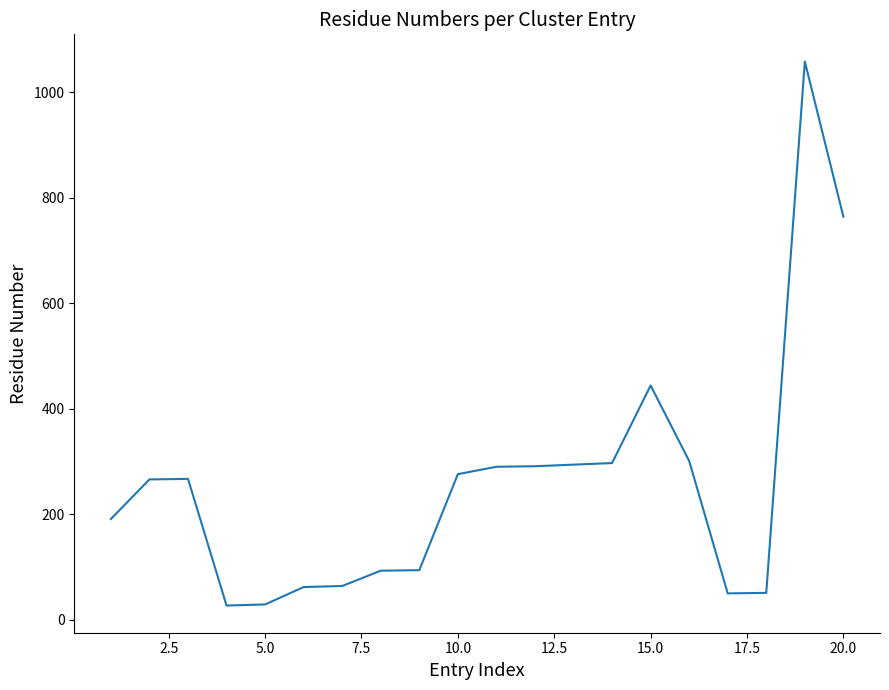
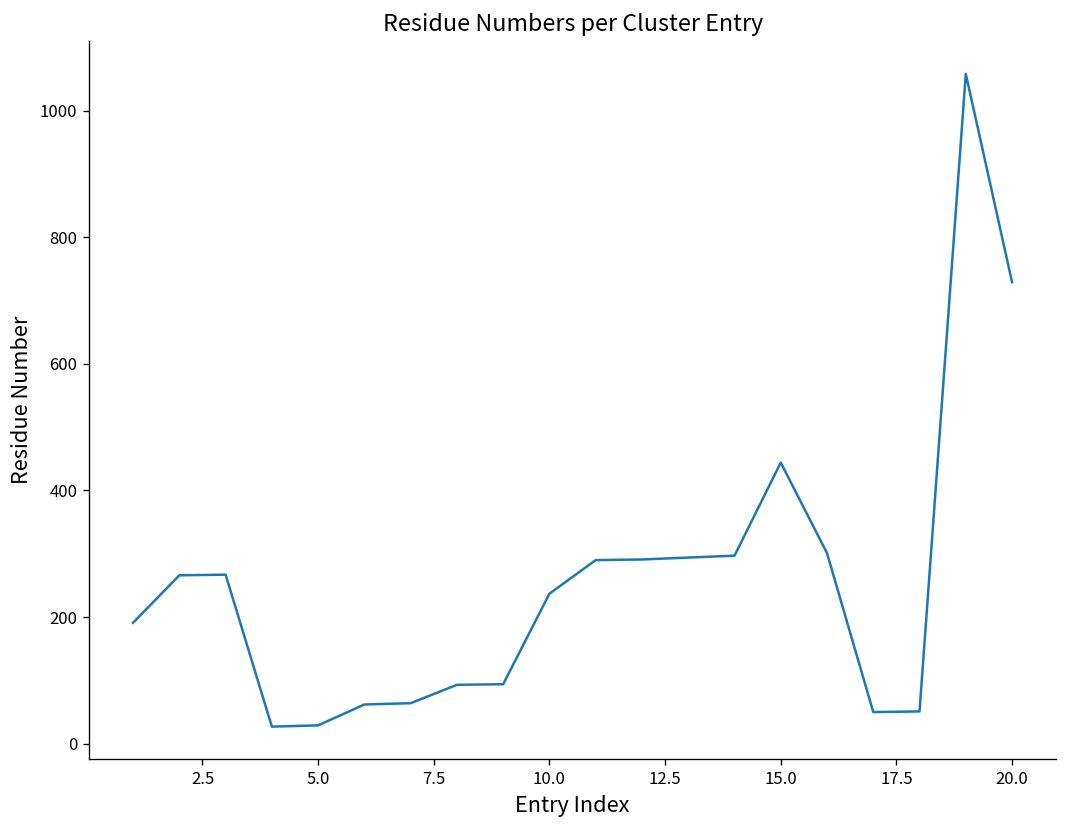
  {
    "5.0": 30,
-   "10.0": 280,
+   "10.0": 240,
    "15.0": 440,
-   "20.0": 760
+   "20.0": 730
  }
